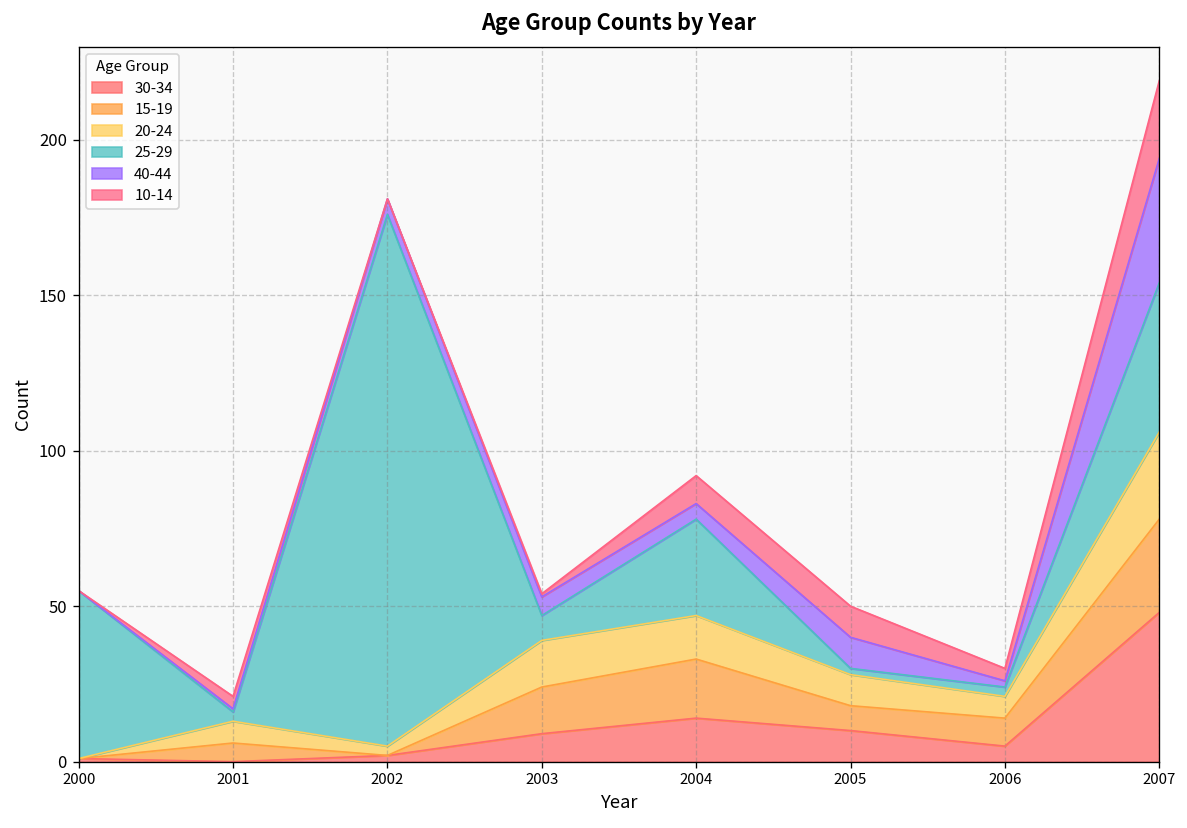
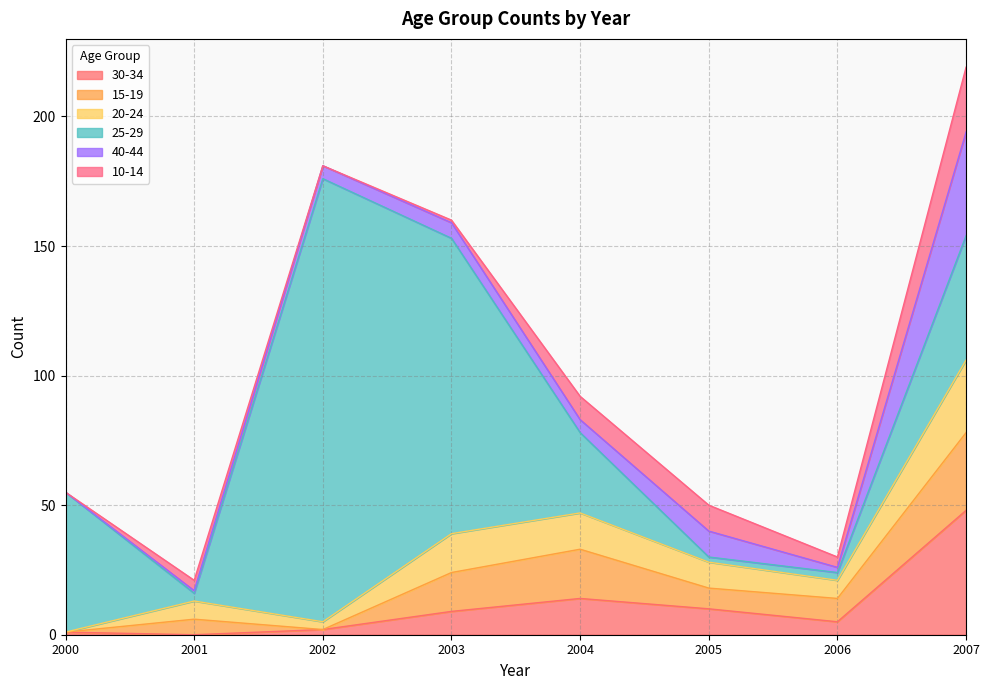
  {
    "25-29": {
      "2001": 3,
      "2002": 171,
-     "2003": 8,
+     "2003": 114,
      "2004": 31,
      "2005": 2,
      "2006": 3,
      "2007": 48
    },
    "40-44": {
      "2001": 1,
      "2003": 6,
      "2004": 5,
      "2005": 10,
      "2006": 2,
      "2007": 40
    }
  }
